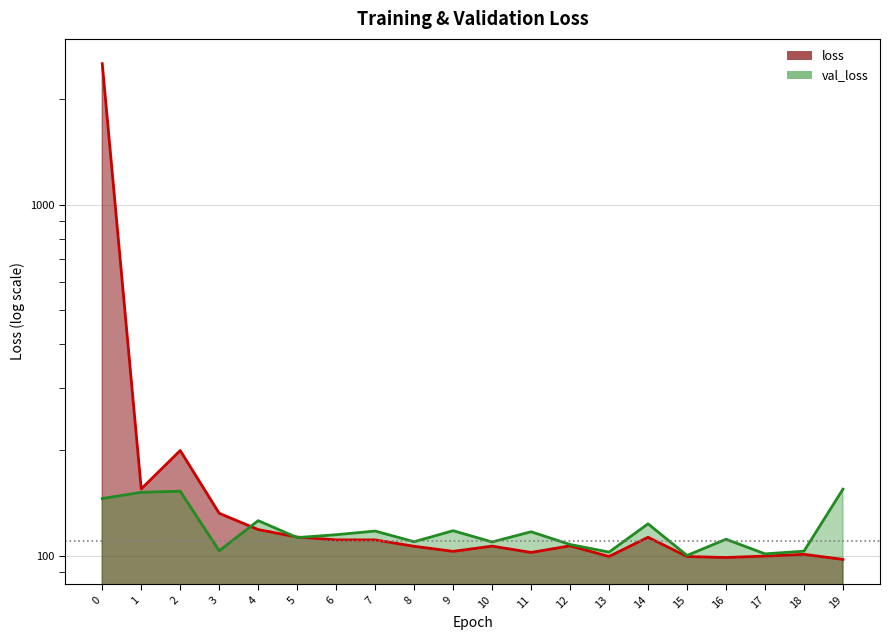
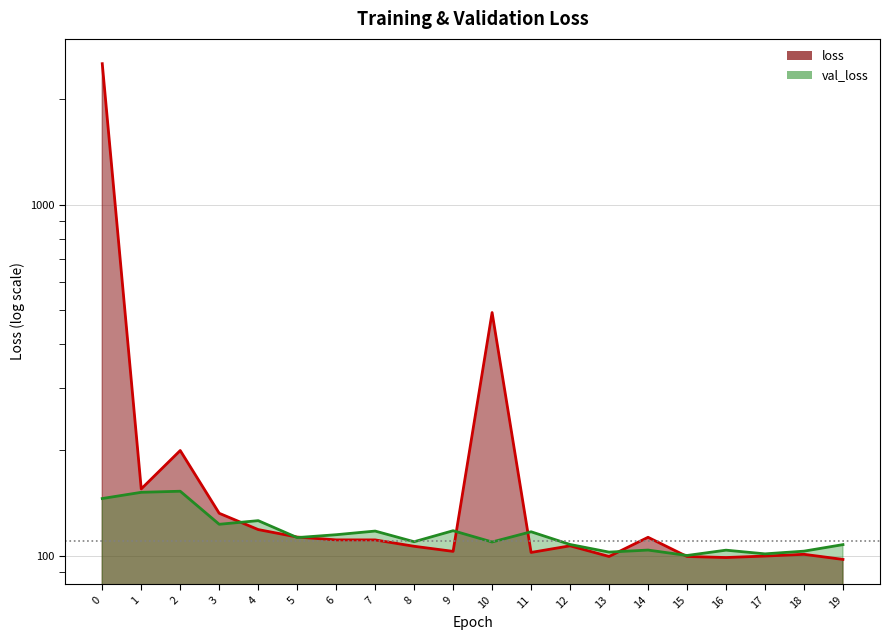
  {
    "loss": {
      "0": 2500,
      "1": 160,
      "2": 200,
      "3": 132,
      "4": 119,
      "6": 111,
      "7": 111,
      "8": 106,
      "9": 103,
-     "10": 107,
+     "10": 490,
      "11": 102,
      "13": 100,
      "14": 113,
      "16": 99,
      "18": 101,
      "19": 98
    },
    "val_loss": {
      "0": 146,
      "1": 152,
      "2": 150,
-     "3": 103,
+     "3": 123,
      "4": 126,
      "6": 115,
      "7": 118,
      "8": 110,
      "9": 118,
      "10": 110,
      "11": 117,
      "13": 102,
-     "14": 123,
-     "16": 111,
+     "14": 104,
+     "16": 104,
      "18": 103,
-     "19": 150
+     "19": 108
    }
  }
